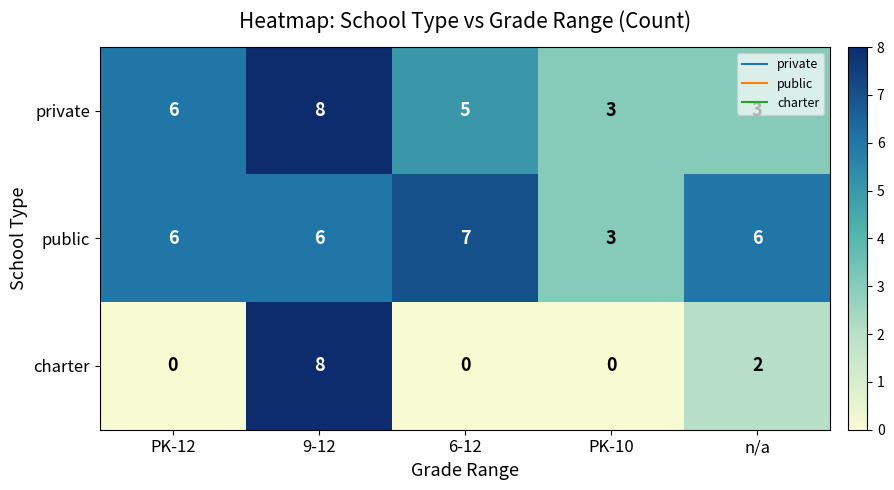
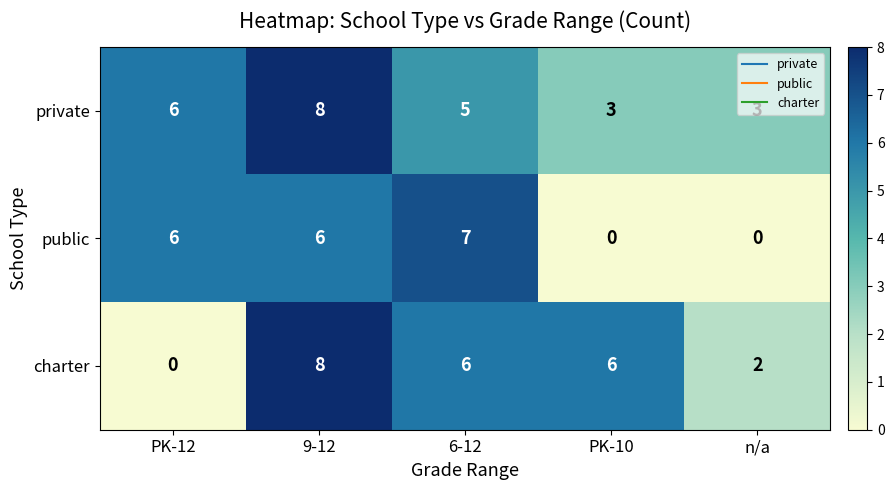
  {
    "private": {
      "PK-12": 6,
      "9-12": 8,
      "6-12": 5,
      "PK-10": 3
    },
    "public": {
      "PK-12": 6,
      "9-12": 6,
      "6-12": 7,
-     "PK-10": 3,
-     "n/a": 6
+     "PK-10": 0,
+     "n/a": 0
    },
    "charter": {
      "PK-12": 0,
      "9-12": 8,
-     "6-12": 0,
-     "PK-10": 0,
+     "6-12": 6,
+     "PK-10": 6,
      "n/a": 2
    }
  }
